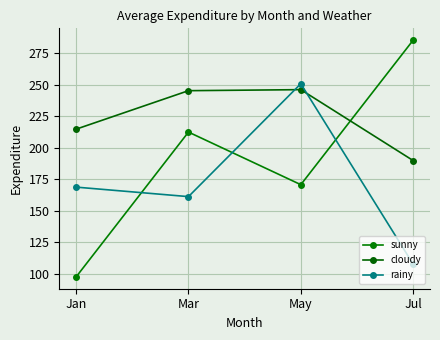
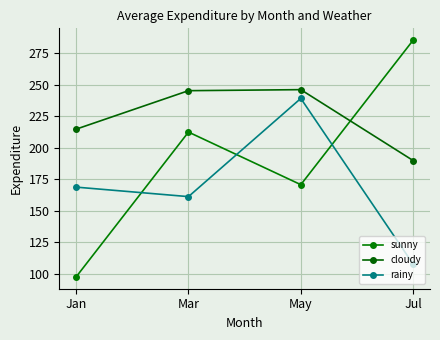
  {
    "rainy": {
      "Jan": 169,
      "Mar": 161,
-     "May": 251
+     "May": 239
    }
  }
